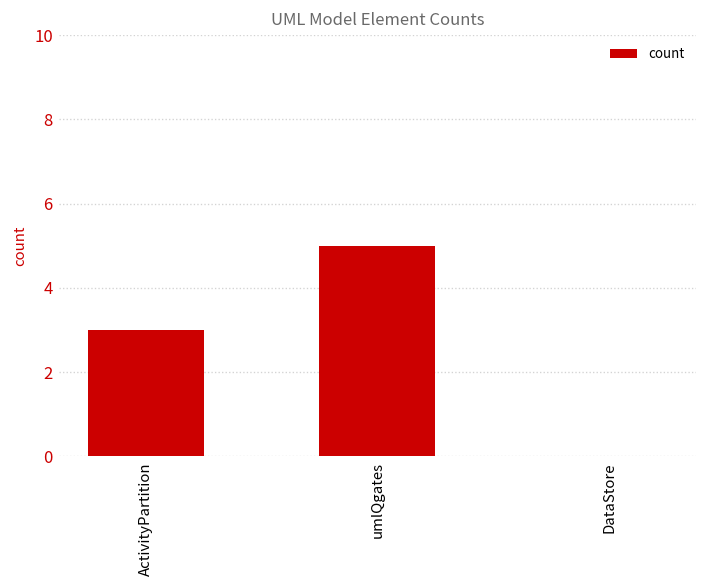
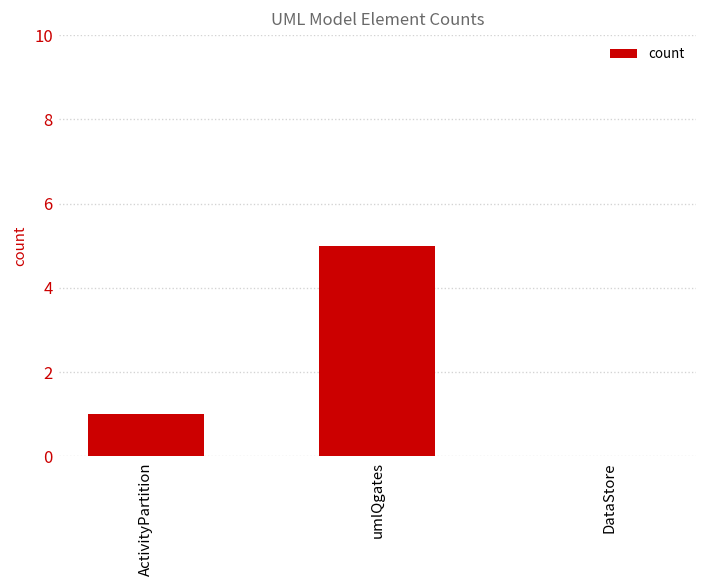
  {
-   "ActivityPartition": 3,
+   "ActivityPartition": 1,
    "umlQgates": 5,
    "DataStore": 0
  }
